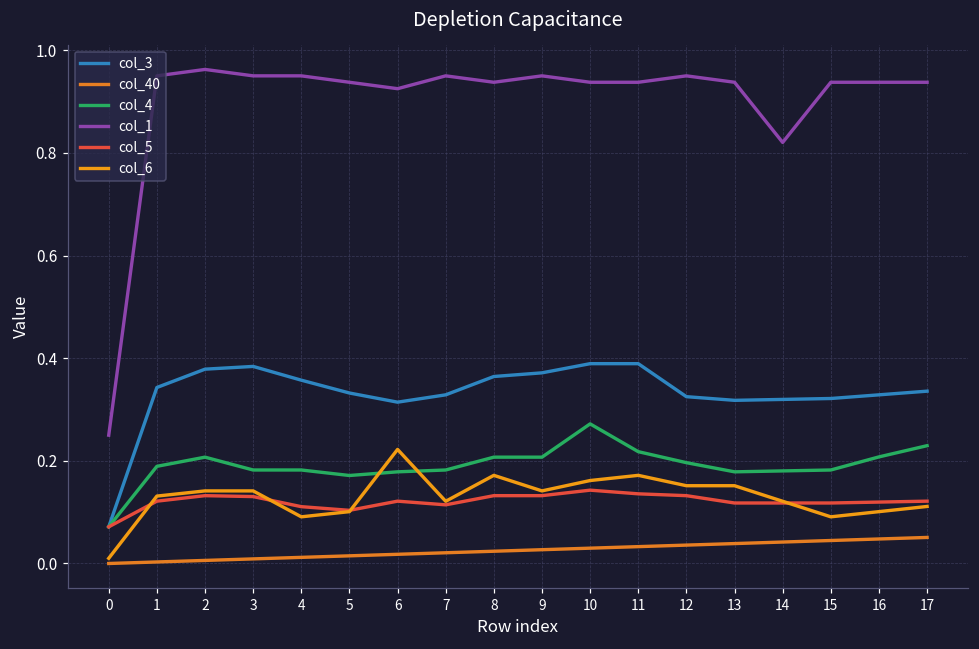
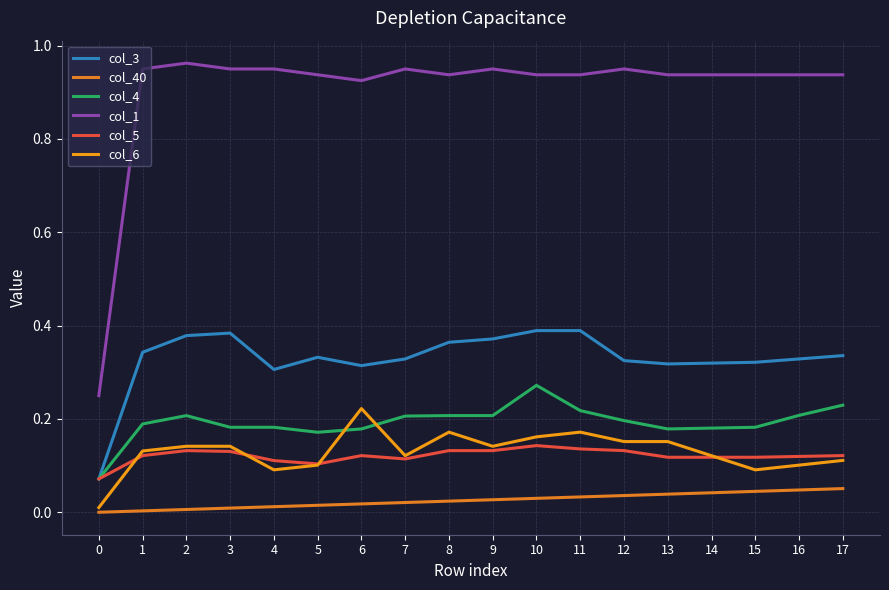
  {
    "col_3": {
      "1": 0.34,
      "2": 0.38,
      "3": 0.38,
-     "4": 0.36,
+     "4": 0.31,
      "5": 0.33,
      "6": 0.31,
      "7": 0.33,
      "8": 0.36,
      "9": 0.37,
      "10": 0.39,
      "11": 0.39,
      "12": 0.32,
      "13": 0.32,
      "14": 0.32,
      "15": 0.32,
      "16": 0.33,
      "17": 0.34
    },
    "col_4": {
      "1": 0.19,
      "2": 0.21,
      "3": 0.18,
      "4": 0.18,
      "5": 0.17,
      "6": 0.18,
-     "7": 0.18,
+     "7": 0.21,
      "8": 0.21,
      "9": 0.21,
      "10": 0.27,
      "11": 0.22,
      "12": 0.20,
      "13": 0.18,
      "14": 0.18,
      "15": 0.18,
      "16": 0.21,
      "17": 0.23
    },
    "col_1": {
      "0": 0.25,
      "2": 0.96,
      "3": 0.95,
      "4": 0.95,
      "5": 0.94,
      "6": 0.93,
      "7": 0.95,
      "8": 0.94,
      "9": 0.95,
      "10": 0.94,
      "11": 0.94,
      "12": 0.95,
      "13": 0.94,
-     "14": 0.82,
+     "14": 0.94,
      "15": 0.94,
      "16": 0.94,
      "17": 0.94
    }
  }
